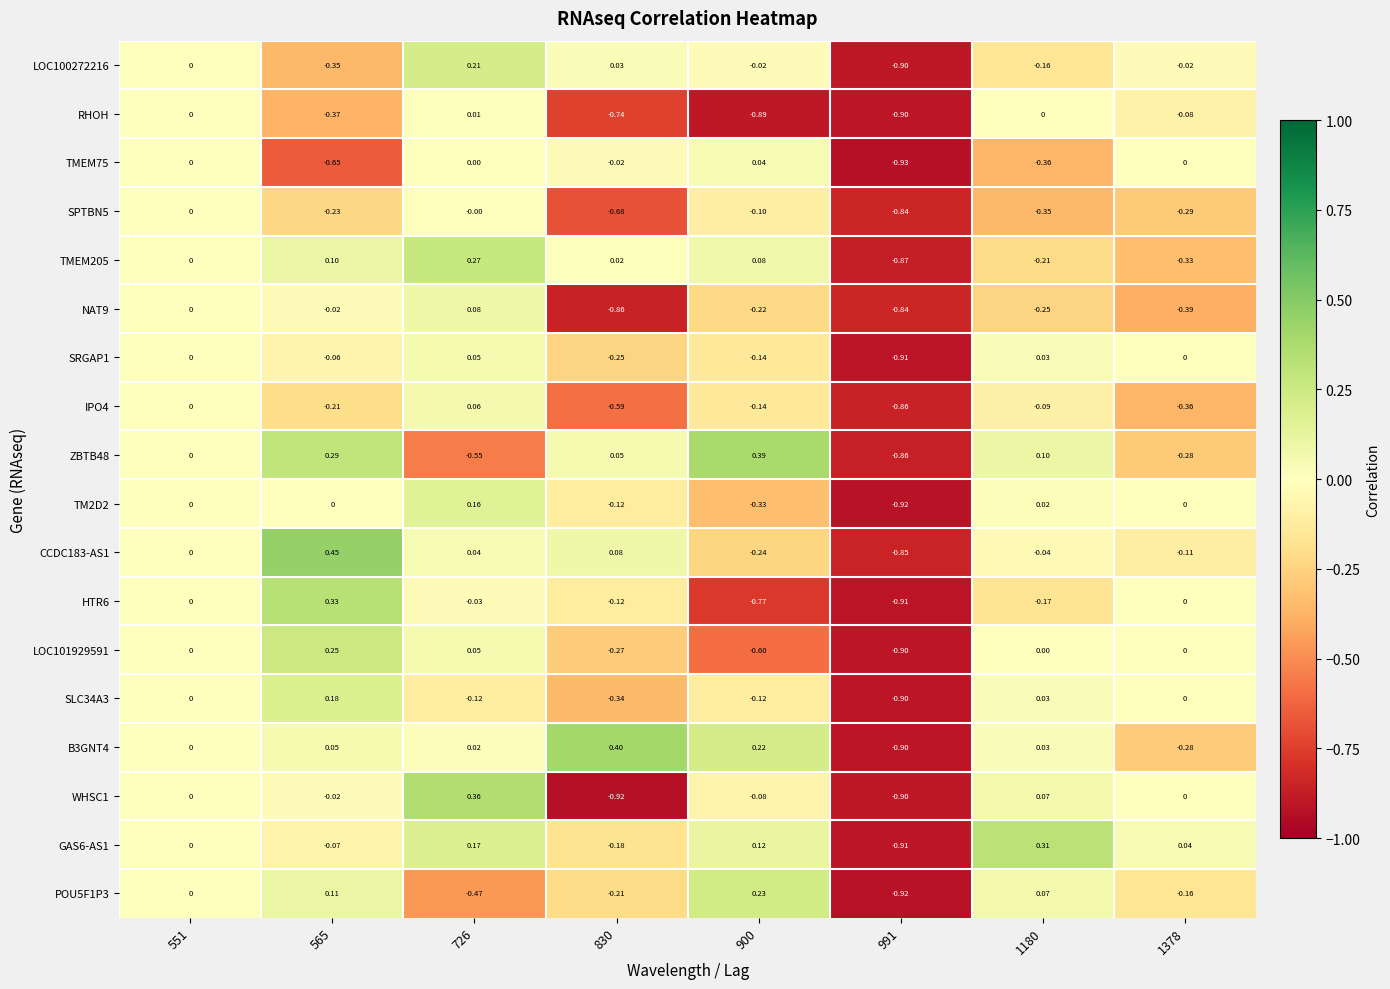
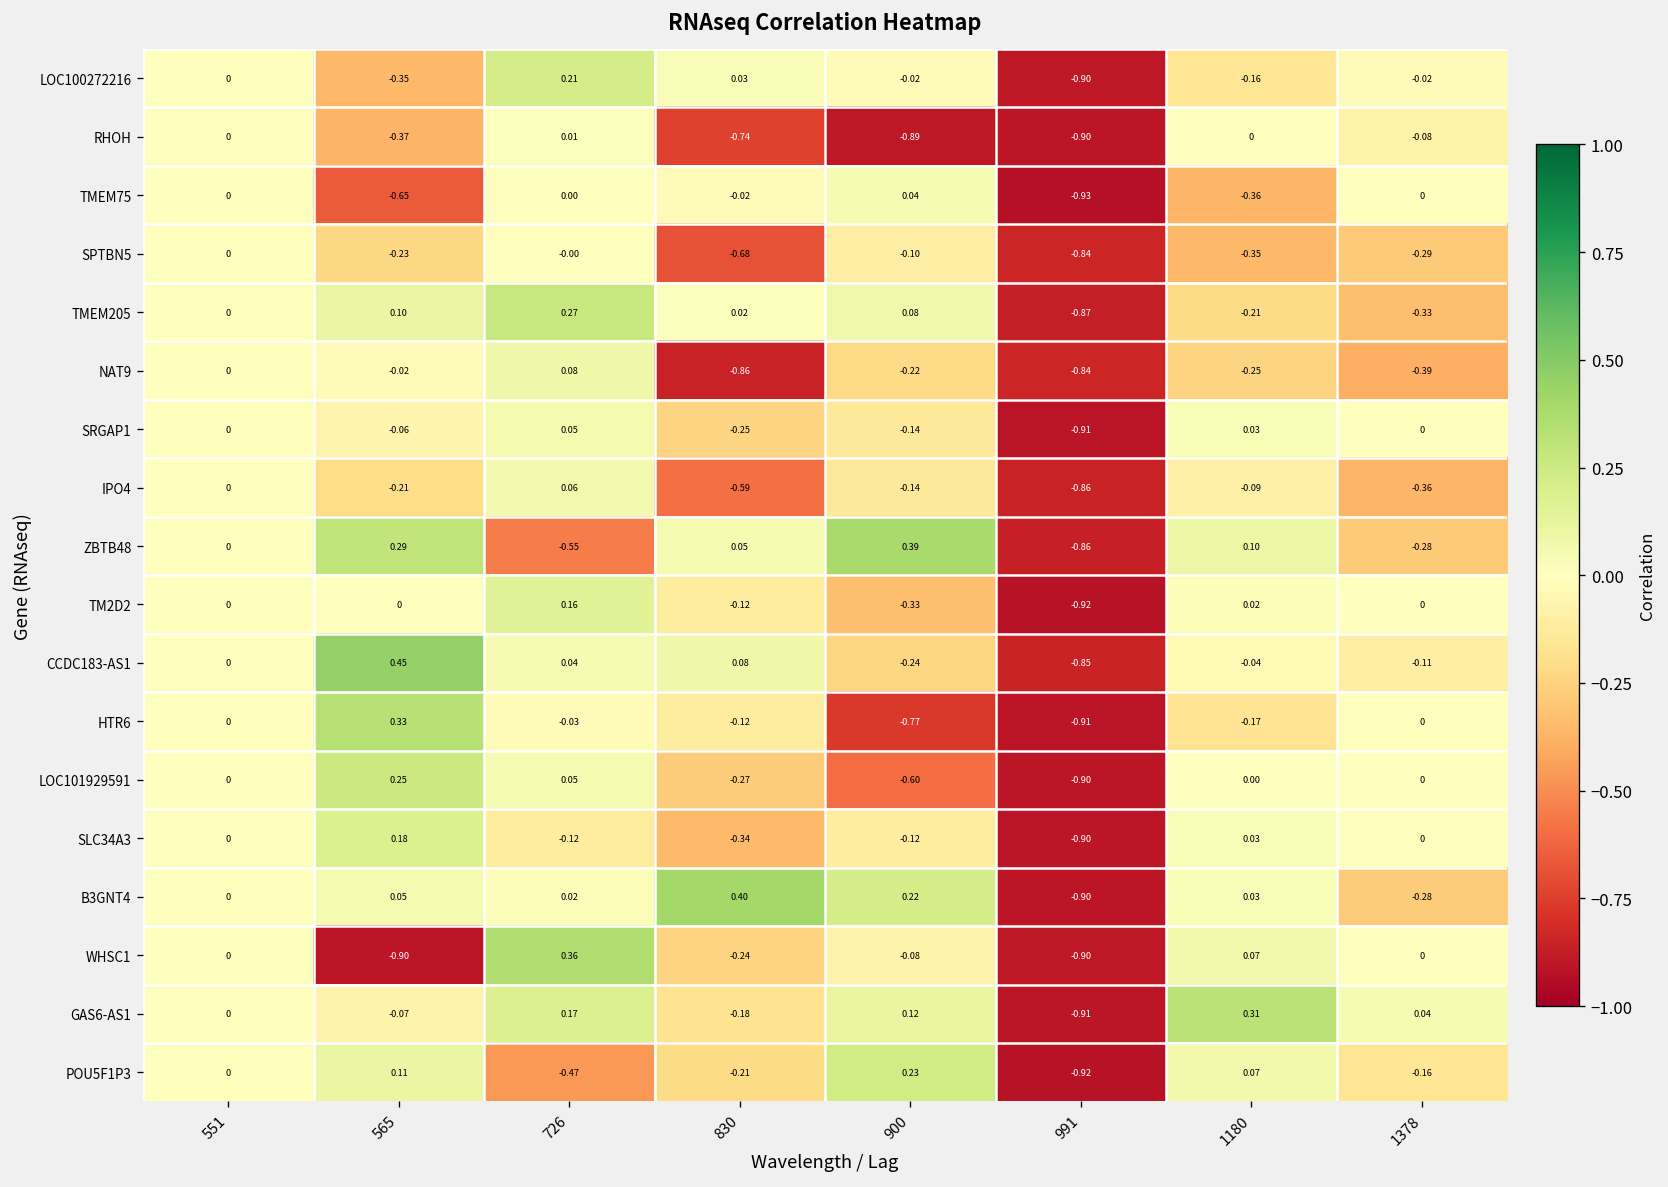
  {
    "LOC100272216": {
      "551": 0,
      "565": -0.35,
      "726": 0.21,
      "830": 0.03,
      "900": -0.02,
      "991": -0.90,
      "1180": -0.16,
      "1378": -0.02
    },
    "RHOH": {
      "551": 0,
      "565": -0.37,
      "726": 0.01,
      "830": -0.74,
      "900": -0.89,
      "991": -0.90,
      "1180": 0,
      "1378": -0.08
    },
    "TMEM75": {
      "551": 0,
      "565": -0.65,
      "726": 0.00,
      "830": -0.02,
      "900": 0.04,
      "991": -0.93,
      "1180": -0.36,
      "1378": 0
    },
    "SPTBN5": {
      "551": 0,
      "565": -0.23,
      "726": -0.00,
      "830": -0.68,
      "900": -0.10,
      "991": -0.84,
      "1180": -0.35,
      "1378": -0.29
    },
    "TMEM205": {
      "551": 0,
      "565": 0.10,
      "726": 0.27,
      "830": 0.02,
      "900": 0.08,
      "991": -0.87,
      "1180": -0.21,
      "1378": -0.33
    },
    "NAT9": {
      "551": 0,
      "565": -0.02,
      "726": 0.08,
      "830": -0.86,
      "900": -0.22,
      "991": -0.84,
      "1180": -0.25,
      "1378": -0.39
    },
    "SRGAP1": {
      "551": 0,
      "565": -0.06,
      "726": 0.05,
      "830": -0.25,
      "900": -0.14,
      "991": -0.91,
      "1180": 0.03,
      "1378": 0
    },
    "IPO4": {
      "551": 0,
      "565": -0.21,
      "726": 0.06,
      "830": -0.59,
      "900": -0.14,
      "991": -0.86,
      "1180": -0.09,
      "1378": -0.36
    },
    "ZBTB48": {
      "551": 0,
      "565": 0.29,
      "726": -0.55,
      "830": 0.05,
      "900": 0.39,
      "991": -0.86,
      "1180": 0.10,
      "1378": -0.28
    },
    "TM2D2": {
      "551": 0,
      "565": 0,
      "726": 0.16,
      "830": -0.12,
      "900": -0.33,
      "991": -0.92,
      "1180": 0.02,
      "1378": 0
    },
    "CCDC183-AS1": {
      "551": 0,
      "565": 0.45,
      "726": 0.04,
      "830": 0.08,
      "900": -0.24,
      "991": -0.85,
      "1180": -0.04,
      "1378": -0.11
    },
    "HTR6": {
      "551": 0,
      "565": 0.33,
      "726": -0.03,
      "830": -0.12,
      "900": -0.77,
      "991": -0.91,
      "1180": -0.17,
      "1378": 0
    },
    "LOC101929591": {
      "551": 0,
      "565": 0.25,
      "726": 0.05,
      "830": -0.27,
      "900": -0.60,
      "991": -0.90,
      "1180": 0.00,
      "1378": 0
    },
    "SLC34A3": {
      "551": 0,
      "565": 0.18,
      "726": -0.12,
      "830": -0.34,
      "900": -0.12,
      "991": -0.90,
      "1180": 0.03,
      "1378": 0
    },
    "B3GNT4": {
      "551": 0,
      "565": 0.05,
      "726": 0.02,
      "830": 0.40,
      "900": 0.22,
      "991": -0.90,
      "1180": 0.03,
      "1378": -0.28
    },
    "WHSC1": {
      "551": 0,
-     "565": -0.02,
+     "565": -0.90,
      "726": 0.36,
-     "830": -0.92,
+     "830": -0.24,
      "900": -0.08,
      "991": -0.90,
      "1180": 0.07,
      "1378": 0
    },
    "GAS6-AS1": {
      "551": 0,
      "565": -0.07,
      "726": 0.17,
      "830": -0.18,
      "900": 0.12,
      "991": -0.91,
      "1180": 0.31,
      "1378": 0.04
    },
    "POU5F1P3": {
      "551": 0,
      "565": 0.11,
      "726": -0.47,
      "830": -0.21,
      "900": 0.23,
      "991": -0.92,
      "1180": 0.07,
      "1378": -0.16
    }
  }
